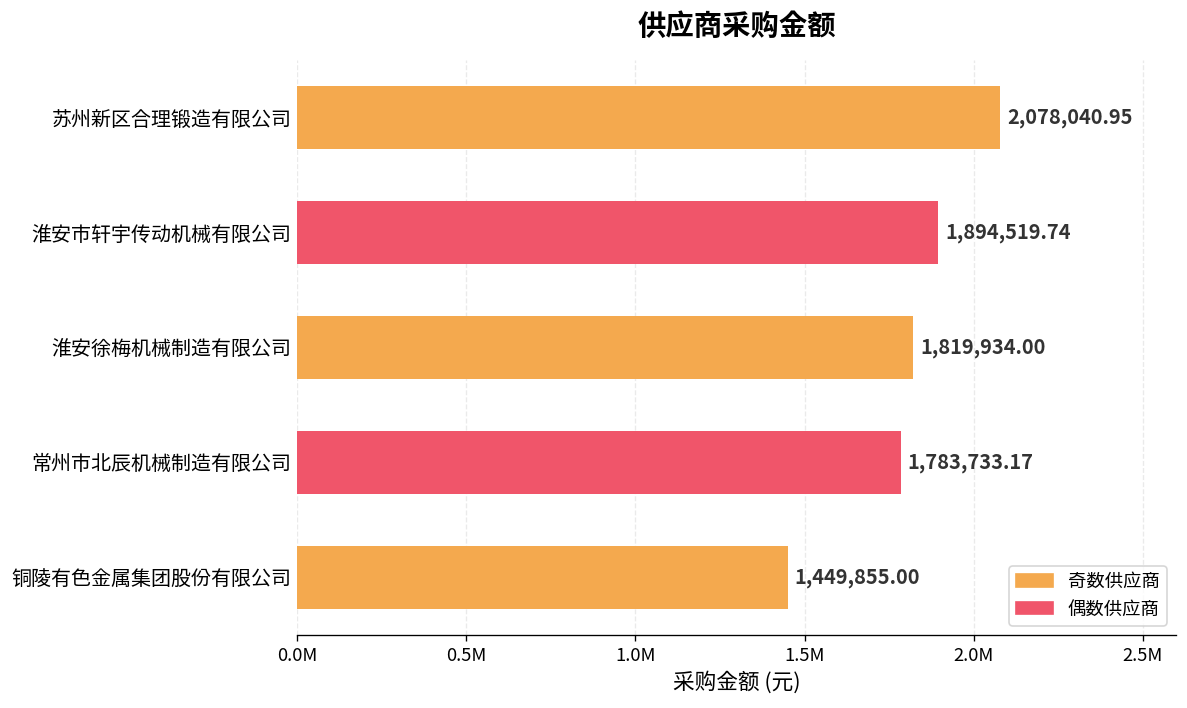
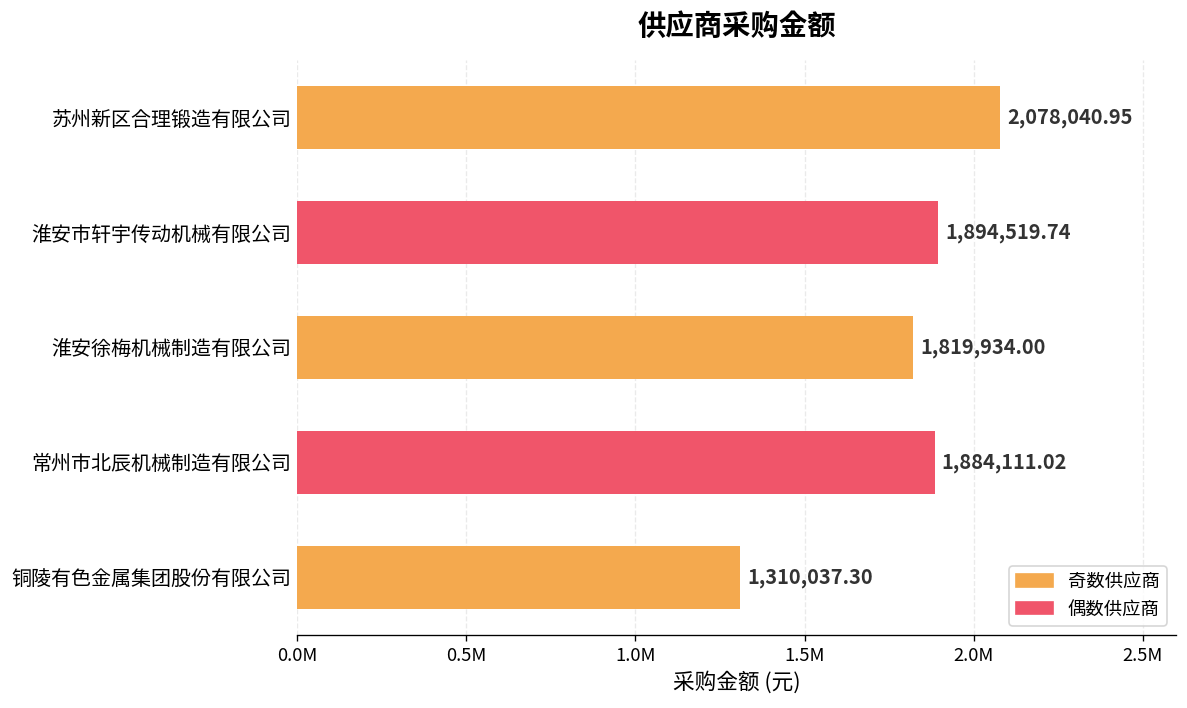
  {
    "苏州新区合理锻造有限公司": "2,078,040.95",
    "淮安市轩宇传动机械有限公司": "1,894,519.74",
    "淮安徐梅机械制造有限公司": "1,819,934.00",
-   "常州市北辰机械制造有限公司": "1,783,733.17",
-   "铜陵有色金属集团股份有限公司": "1,449,855.00"
+   "常州市北辰机械制造有限公司": "1,884,111.02",
+   "铜陵有色金属集团股份有限公司": "1,310,037.30"
  }
